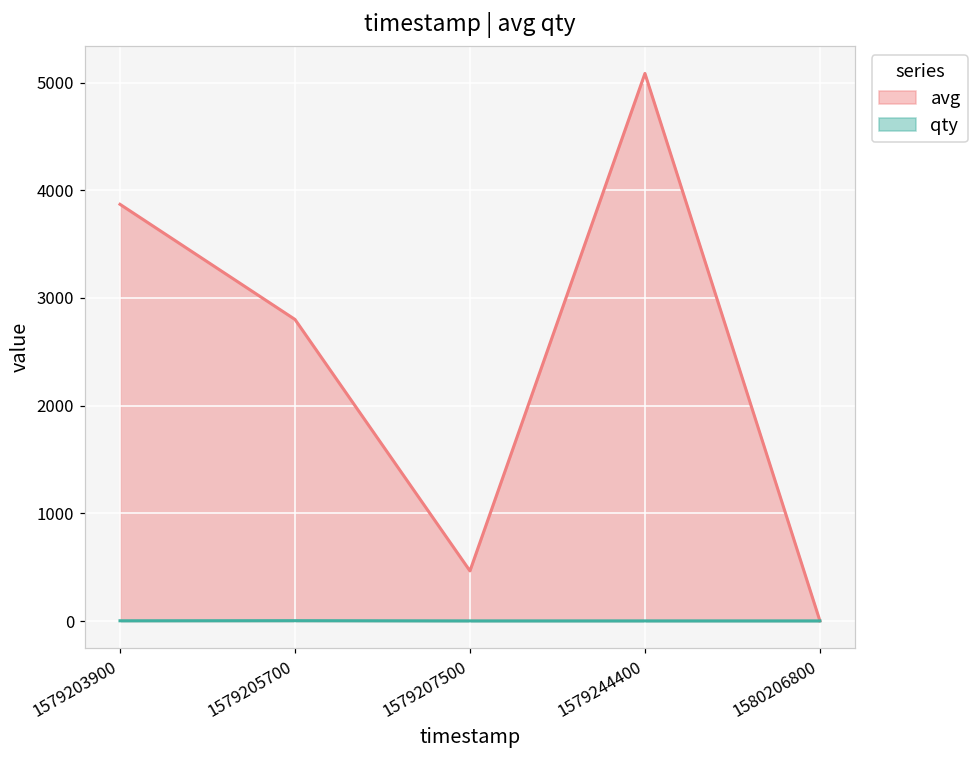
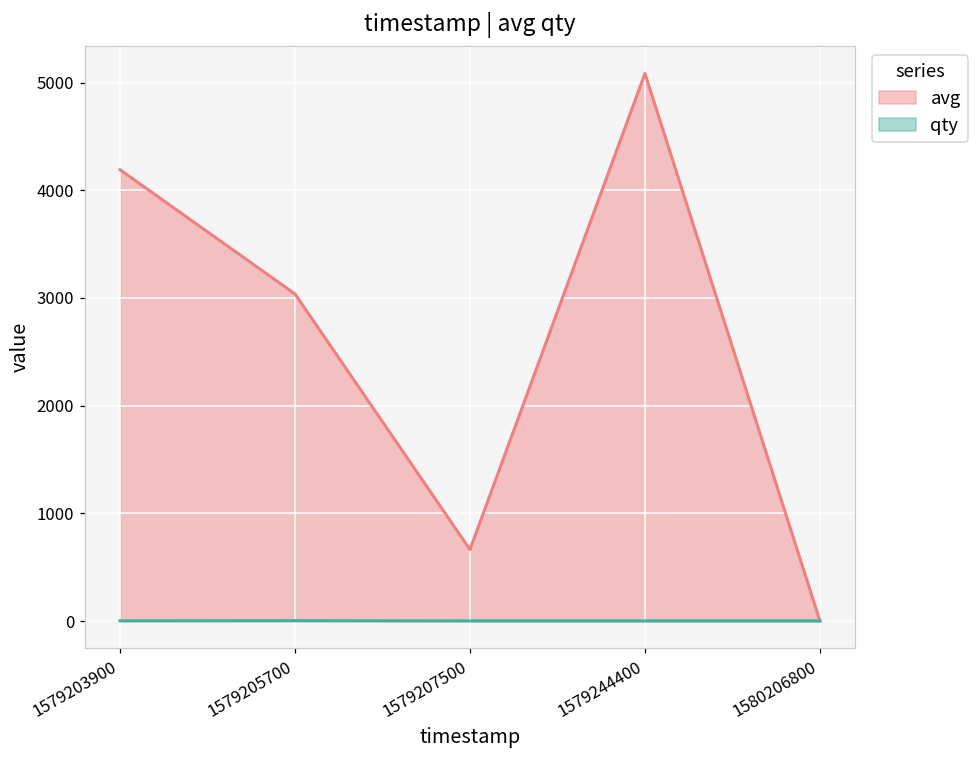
  {
    "avg": {
-     "1579203900": 3900,
-     "1579205700": 2800,
-     "1579207500": 500,
+     "1579203900": 4200,
+     "1579205700": 3000,
+     "1579207500": 700,
      "1579244400": 5100
    },
    "qty": {
      "1579203900": 0,
      "1579205700": 0,
      "1579207500": 0,
      "1579244400": 0
    }
  }
